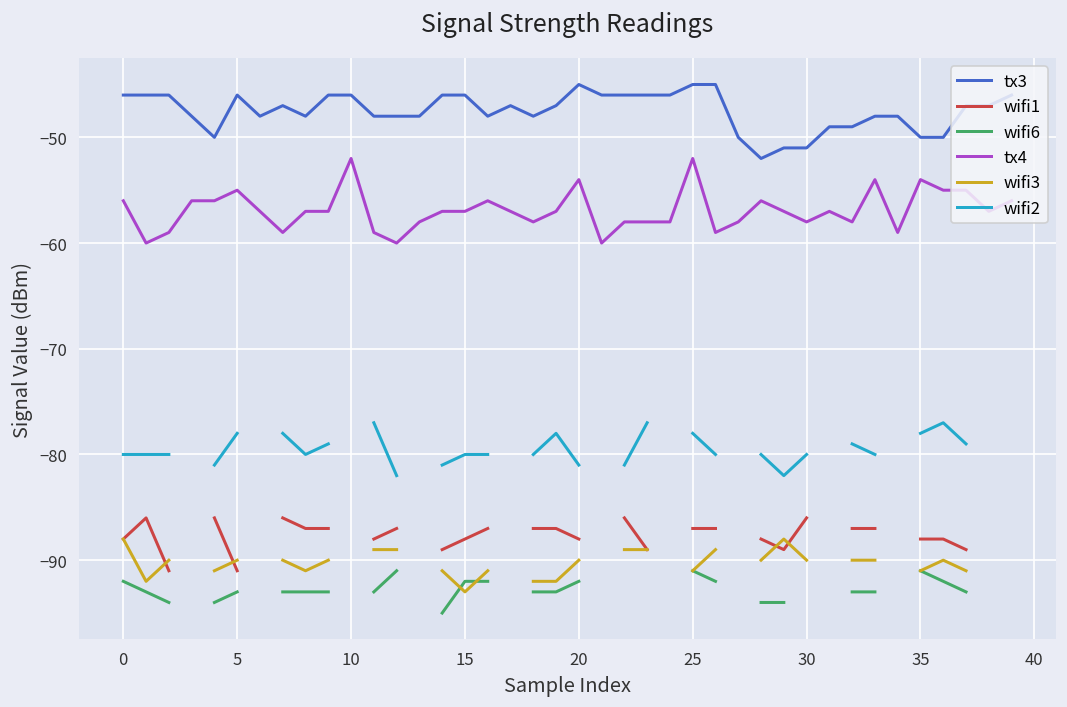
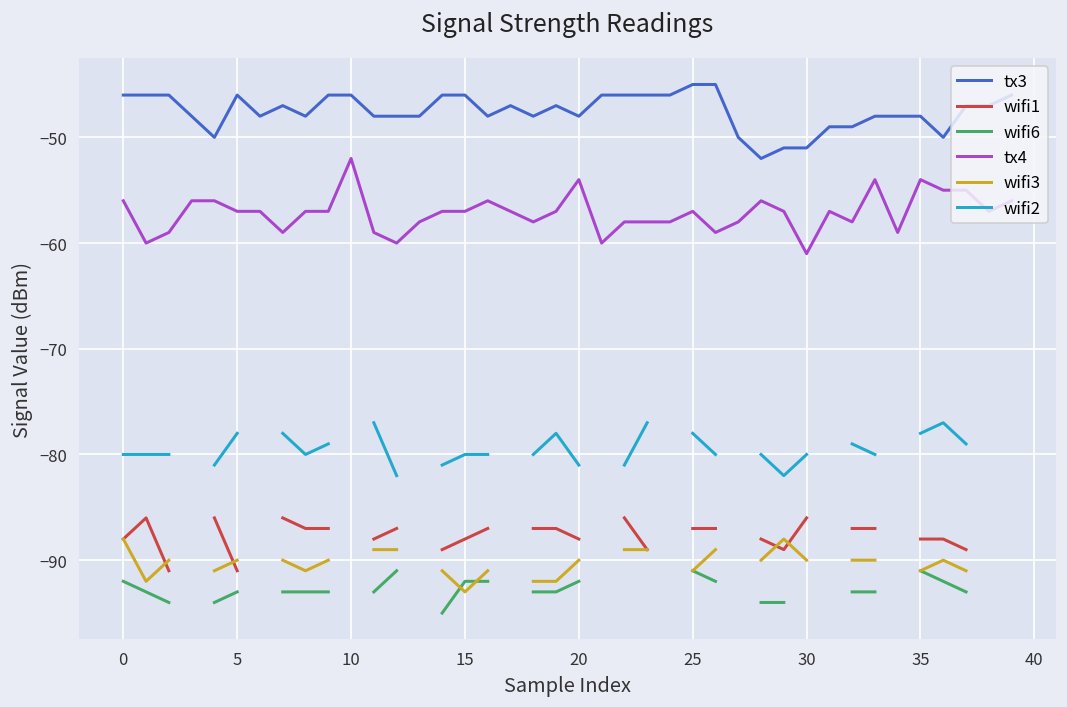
  {
    "tx3": {
      "0": -46,
      "5": -46,
      "10": -46,
      "15": -46,
-     "20": -45,
+     "20": -48,
      "25": -45,
      "30": -51,
-     "35": -50
+     "35": -48
    },
    "wifi1": {
      "5": -91,
      "15": -88,
      "20": -88,
      "25": -87,
      "30": -86,
      "35": -88
    },
    "wifi6": {
      "0": -92,
      "5": -93,
      "15": -92,
      "20": -92
    },
    "tx4": {
      "0": -56,
-     "5": -55,
+     "5": -57,
      "10": -52,
      "15": -57,
      "20": -54,
-     "25": -52,
-     "30": -58,
+     "25": -57,
+     "30": -61,
      "35": -54
    },
    "wifi3": {
      "5": -90,
      "15": -93,
      "20": -90,
      "30": -90
    },
    "wifi2": {
      "0": -80,
      "5": -78,
      "15": -80,
      "20": -81,
      "25": -78,
      "30": -80,
      "35": -78
    }
  }
